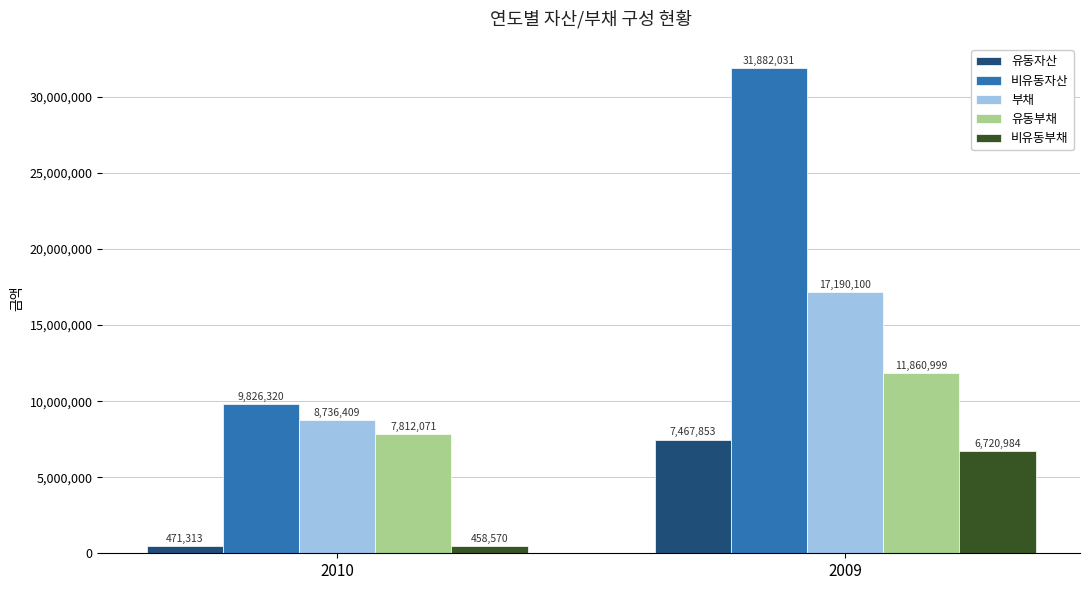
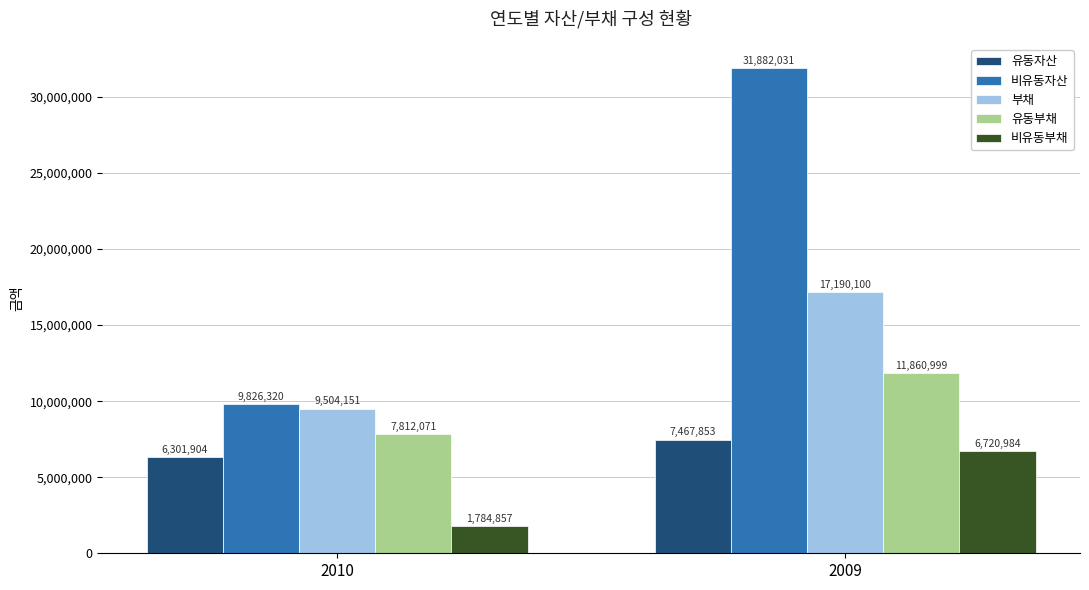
  {
    "유동자산": {
-     "2010": "471,313",
+     "2010": "6,301,904",
      "2009": "7,467,853"
    },
    "비유동자산": {
      "2010": "9,826,320",
      "2009": "31,882,031"
    },
    "부채": {
-     "2010": "8,736,409",
+     "2010": "9,504,151",
      "2009": "17,190,100"
    },
    "유동부채": {
      "2010": "7,812,071",
      "2009": "11,860,999"
    },
    "비유동부채": {
-     "2010": "458,570",
+     "2010": "1,784,857",
      "2009": "6,720,984"
    }
  }
